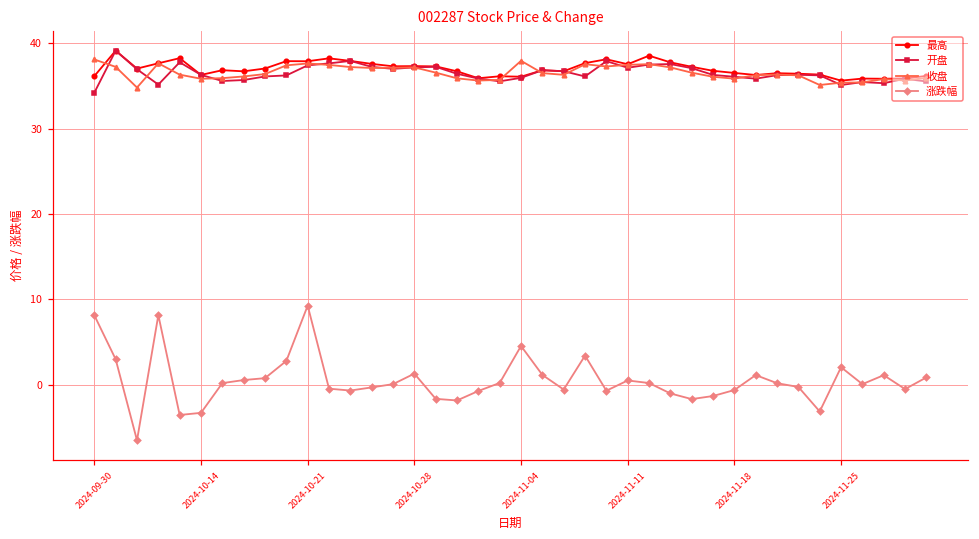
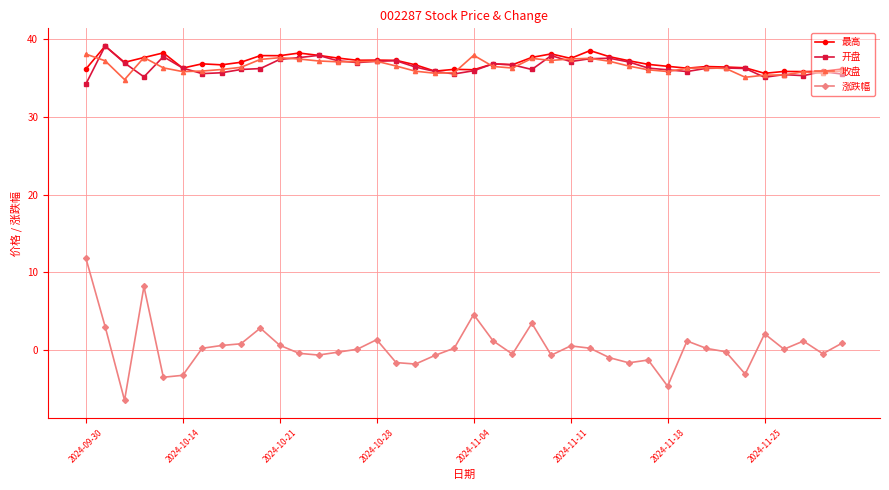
  {
    "最高": {
      "2024-09-30": 36,
      "2024-11-18": 37
    },
    "开盘": {
      "2024-09-30": 34,
      "2024-11-11": 37
    },
    "收盘": {
      "2024-09-30": 38,
      "2024-10-14": 36,
      "2024-11-04": 38
    },
    "涨跌幅": {
-     "2024-09-30": 8,
+     "2024-09-30": 12,
      "2024-10-14": -3,
-     "2024-10-21": 9,
+     "2024-10-21": 1,
      "2024-10-28": 1,
      "2024-11-04": 5,
      "2024-11-11": 1,
-     "2024-11-18": -1,
+     "2024-11-18": -5,
      "2024-11-25": 2
    }
  }
